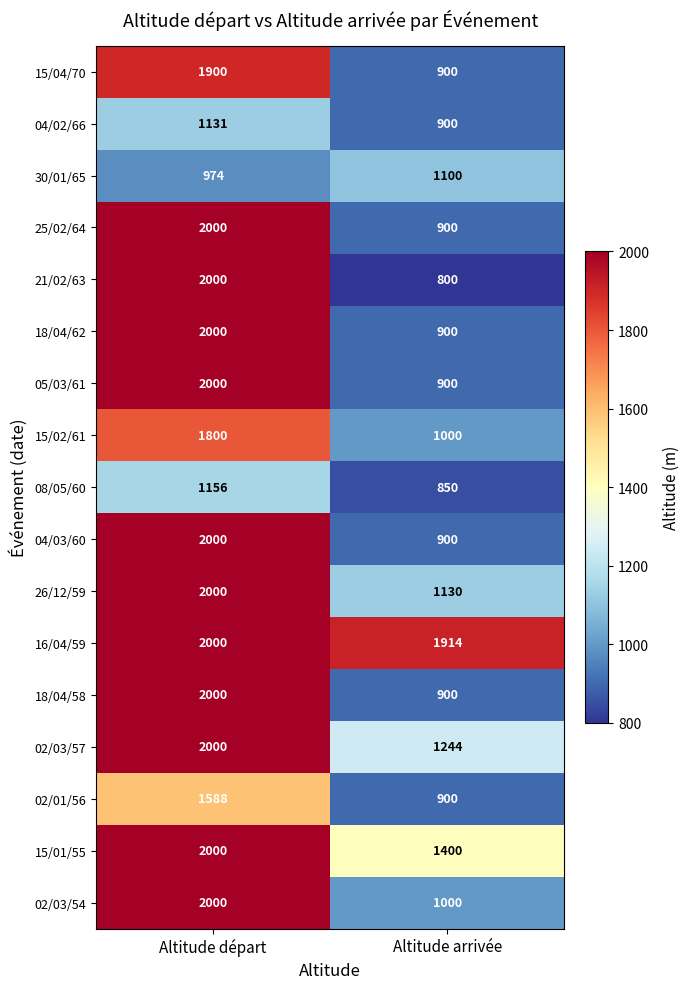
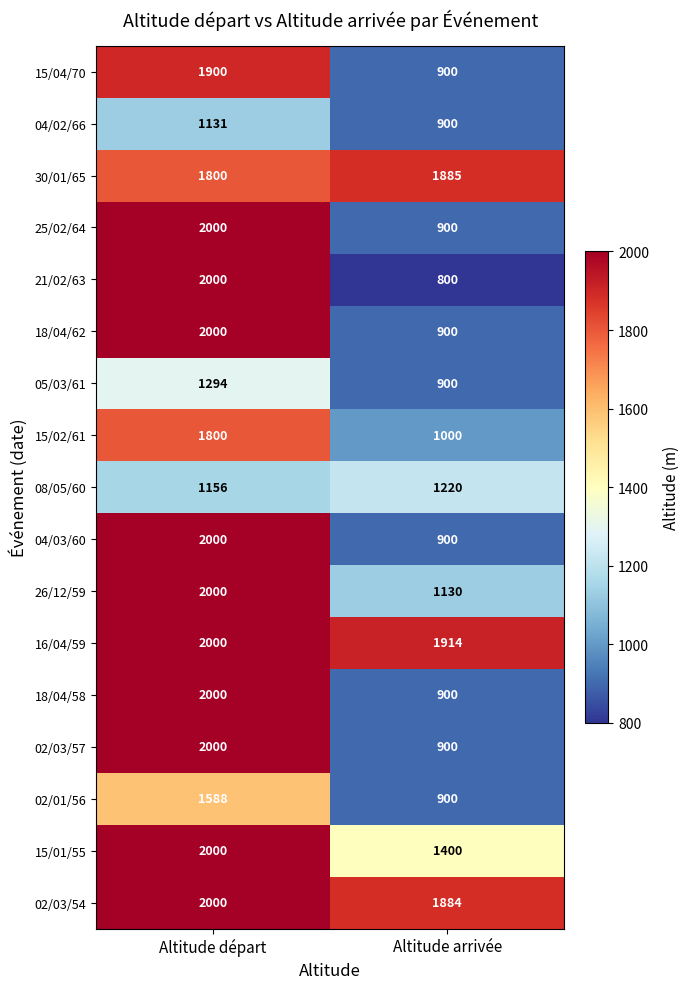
  {
    "15/04/70": {
      "Altitude départ": 1900,
      "Altitude arrivée": 900
    },
    "04/02/66": {
      "Altitude départ": 1131,
      "Altitude arrivée": 900
    },
    "30/01/65": {
-     "Altitude départ": 974,
-     "Altitude arrivée": 1100
+     "Altitude départ": 1800,
+     "Altitude arrivée": 1885
    },
    "25/02/64": {
      "Altitude départ": 2000,
      "Altitude arrivée": 900
    },
    "21/02/63": {
      "Altitude départ": 2000,
      "Altitude arrivée": 800
    },
    "18/04/62": {
      "Altitude départ": 2000,
      "Altitude arrivée": 900
    },
    "05/03/61": {
-     "Altitude départ": 2000,
+     "Altitude départ": 1294,
      "Altitude arrivée": 900
    },
    "15/02/61": {
      "Altitude départ": 1800,
      "Altitude arrivée": 1000
    },
    "08/05/60": {
      "Altitude départ": 1156,
-     "Altitude arrivée": 850
+     "Altitude arrivée": 1220
    },
    "04/03/60": {
      "Altitude départ": 2000,
      "Altitude arrivée": 900
    },
    "26/12/59": {
      "Altitude départ": 2000,
      "Altitude arrivée": 1130
    },
    "16/04/59": {
      "Altitude départ": 2000,
      "Altitude arrivée": 1914
    },
    "18/04/58": {
      "Altitude départ": 2000,
      "Altitude arrivée": 900
    },
    "02/03/57": {
      "Altitude départ": 2000,
-     "Altitude arrivée": 1244
+     "Altitude arrivée": 900
    },
    "02/01/56": {
      "Altitude départ": 1588,
      "Altitude arrivée": 900
    },
    "15/01/55": {
      "Altitude départ": 2000,
      "Altitude arrivée": 1400
    },
    "02/03/54": {
      "Altitude départ": 2000,
-     "Altitude arrivée": 1000
+     "Altitude arrivée": 1884
    }
  }
